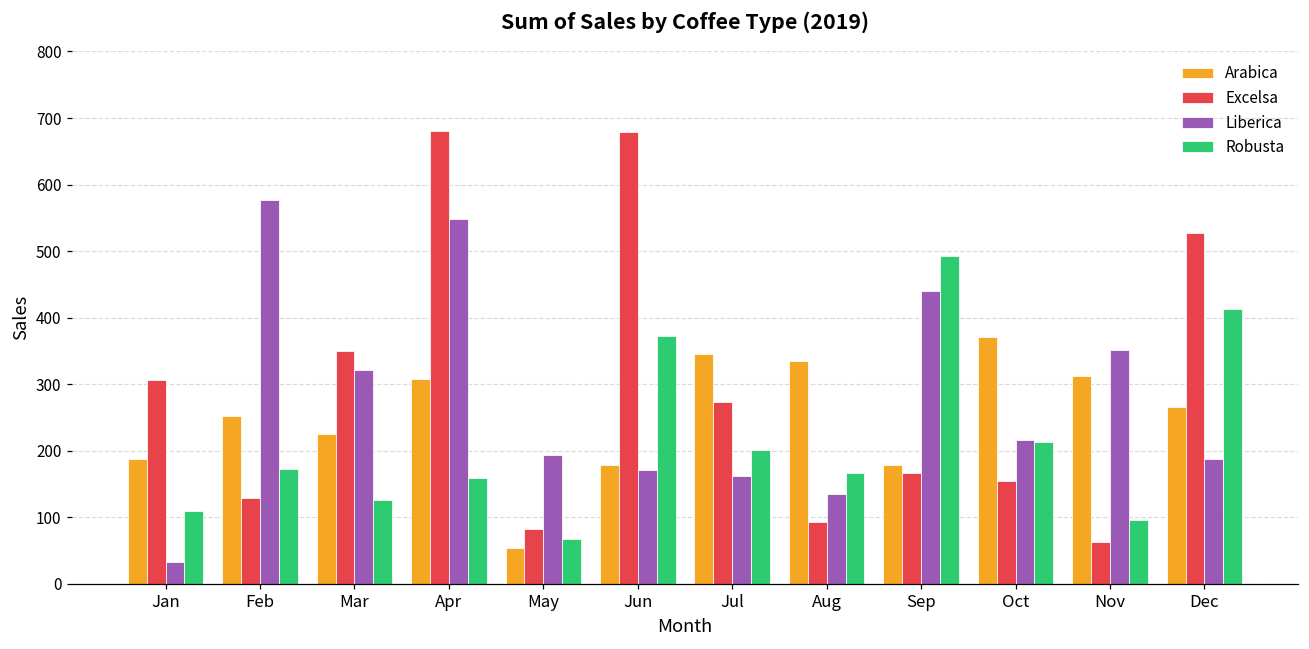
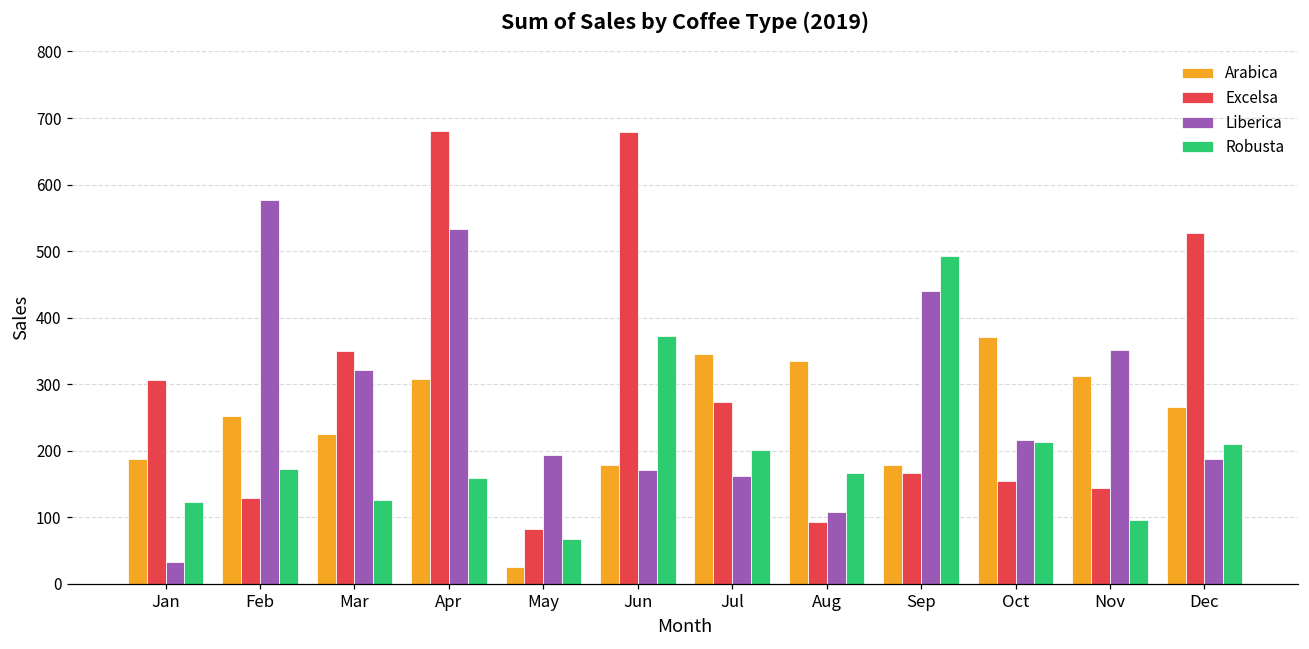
  {
    "Arabica": {
      "Jan": 190,
      "Feb": 250,
      "Mar": 220,
      "Apr": 310,
-     "May": 50,
+     "May": 30,
      "Jun": 180,
      "Jul": 350,
      "Aug": 330,
      "Sep": 180,
      "Oct": 370,
      "Nov": 310,
      "Dec": 270
    },
    "Excelsa": {
      "Jan": 310,
      "Feb": 130,
      "Mar": 350,
      "Apr": 680,
      "May": 80,
      "Jun": 680,
      "Jul": 270,
      "Aug": 90,
      "Sep": 170,
      "Oct": 150,
-     "Nov": 60,
+     "Nov": 140,
      "Dec": 530
    },
    "Liberica": {
      "Jan": 30,
      "Feb": 580,
      "Mar": 320,
-     "Apr": 550,
+     "Apr": 530,
      "May": 190,
      "Jun": 170,
      "Jul": 160,
-     "Aug": 130,
+     "Aug": 110,
      "Sep": 440,
      "Oct": 220,
      "Nov": 350,
      "Dec": 190
    },
    "Robusta": {
-     "Jan": 110,
+     "Jan": 120,
      "Feb": 170,
      "Mar": 130,
      "Apr": 160,
      "May": 70,
      "Jun": 370,
      "Jul": 200,
      "Aug": 170,
      "Sep": 490,
      "Oct": 210,
      "Nov": 100,
-     "Dec": 410
+     "Dec": 210
    }
  }
